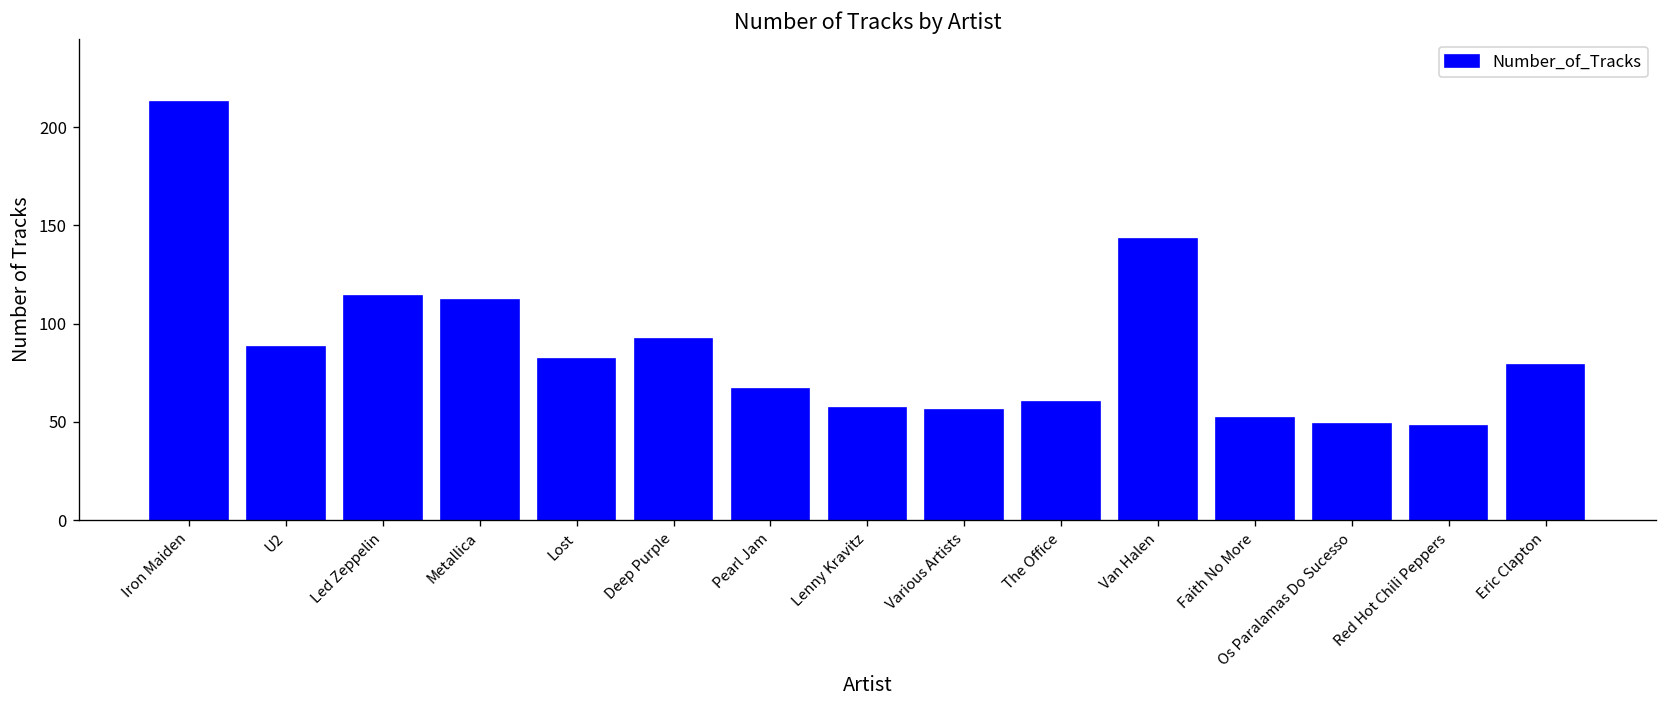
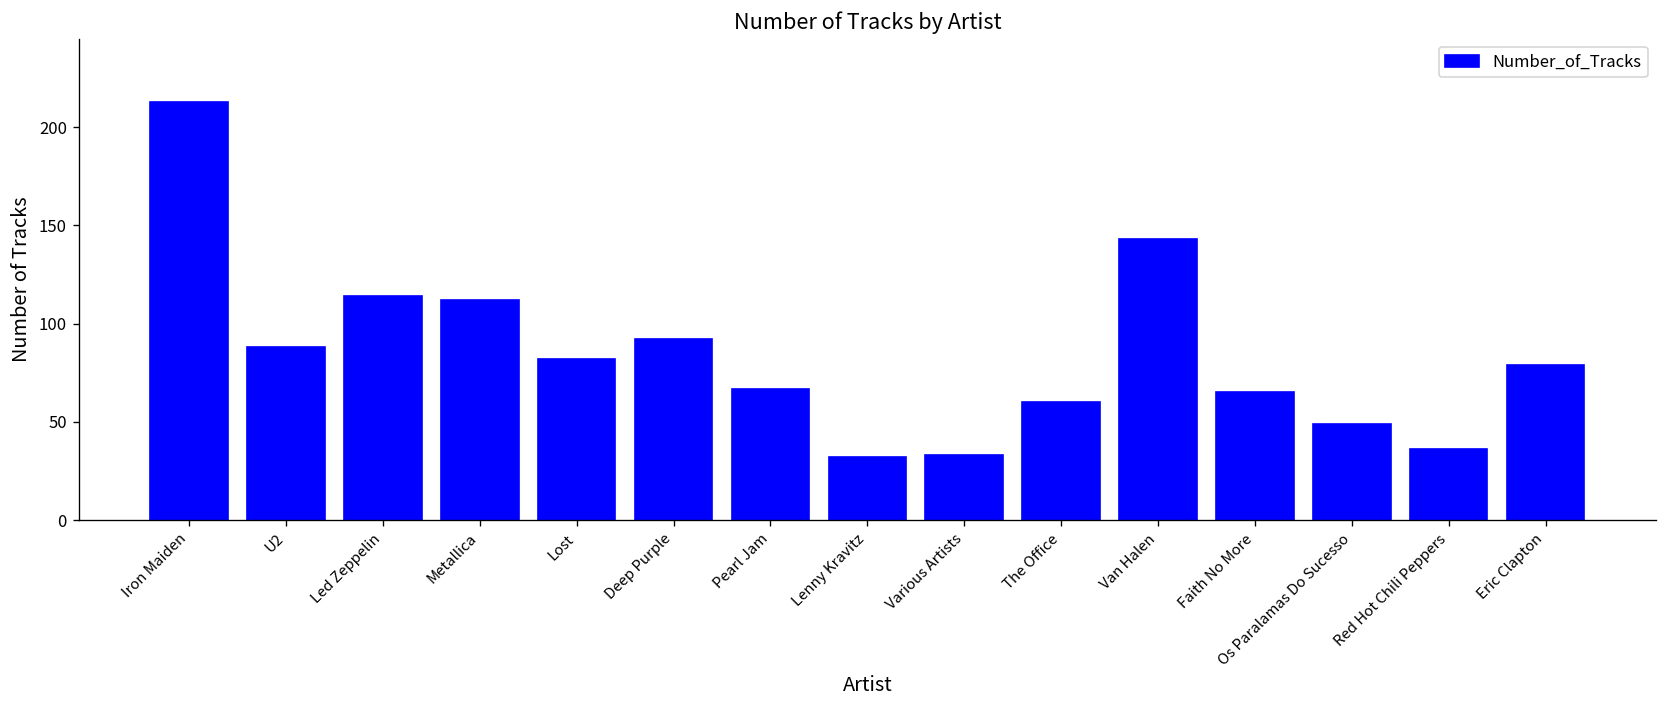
  {
    "Iron Maiden": 213,
    "U2": 88,
    "Led Zeppelin": 114,
    "Metallica": 112,
    "Lost": 82,
    "Deep Purple": 92,
    "Pearl Jam": 67,
-   "Lenny Kravitz": 57,
-   "Various Artists": 56,
+   "Lenny Kravitz": 32,
+   "Various Artists": 33,
    "The Office": 60,
    "Van Halen": 143,
-   "Faith No More": 52,
+   "Faith No More": 65,
    "Os Paralamas Do Sucesso": 49,
-   "Red Hot Chili Peppers": 48,
+   "Red Hot Chili Peppers": 36,
    "Eric Clapton": 79
  }
